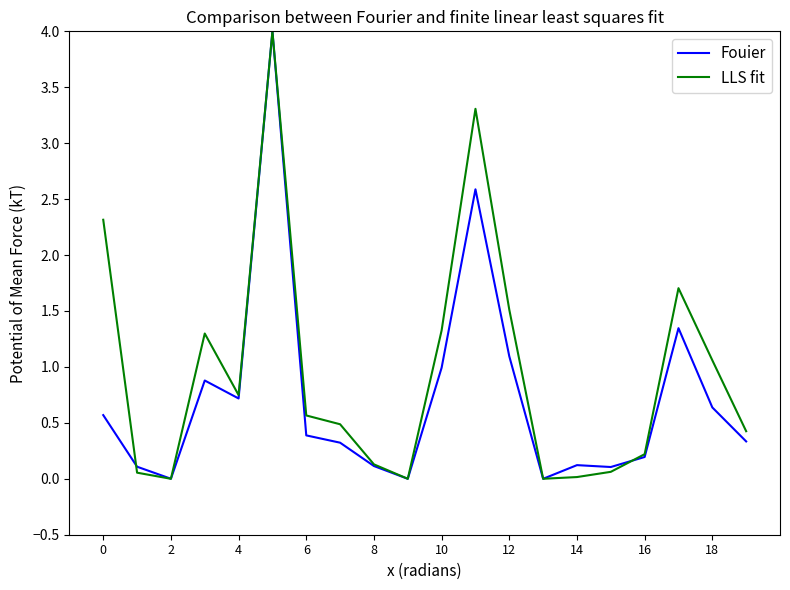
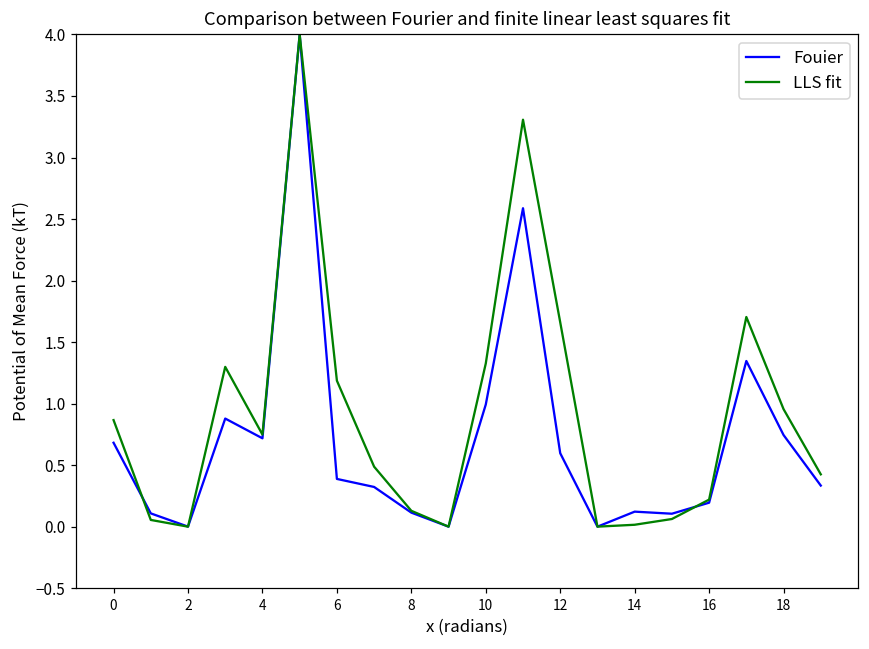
  {
    "Fouier": {
-     "0": 0.57,
+     "0": 0.68,
      "4": 0.72,
      "6": 0.39,
      "10": 0.99,
-     "12": 1.09,
+     "12": 0.60,
      "14": 0.12,
      "16": 0.19,
-     "18": 0.64
+     "18": 0.74
    },
    "LLS fit": {
-     "0": 2.32,
+     "0": 0.87,
      "4": 0.75,
-     "6": 0.57,
+     "6": 1.19,
      "10": 1.33,
-     "12": 1.51,
+     "12": 1.66,
      "14": 0.02,
      "16": 0.22,
-     "18": 1.06
+     "18": 0.95
    }
  }
